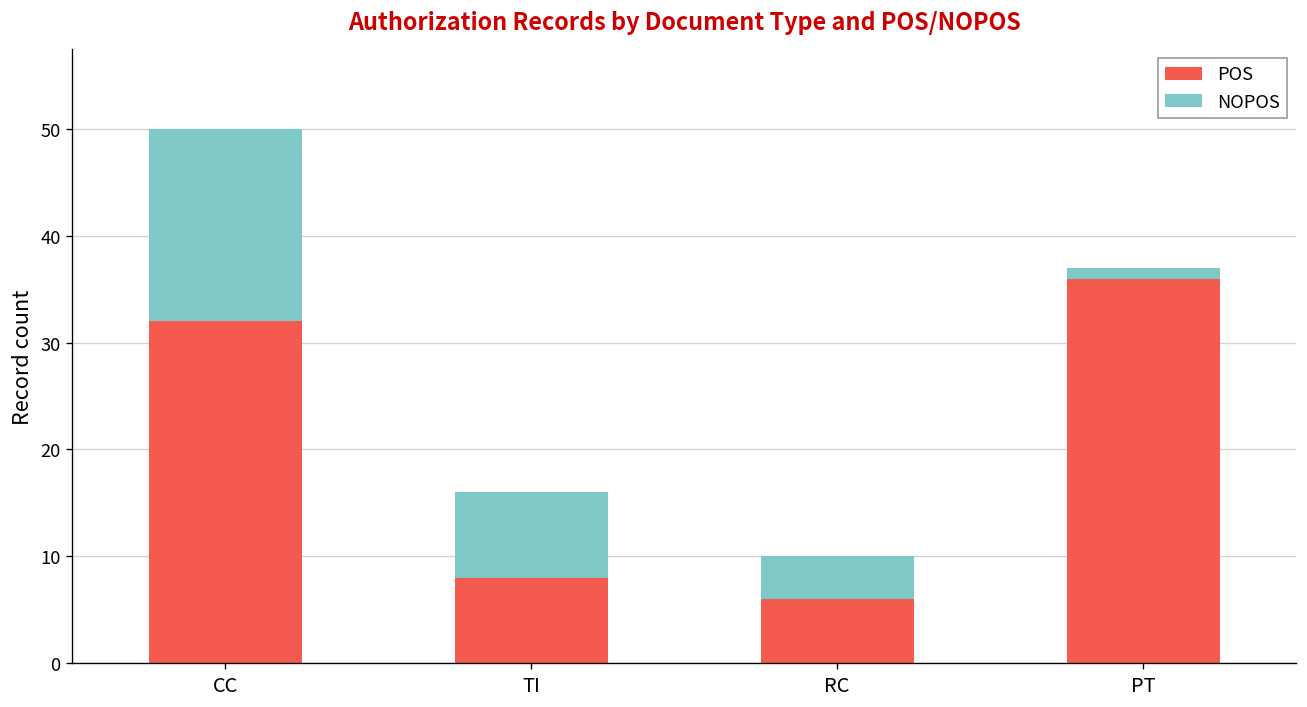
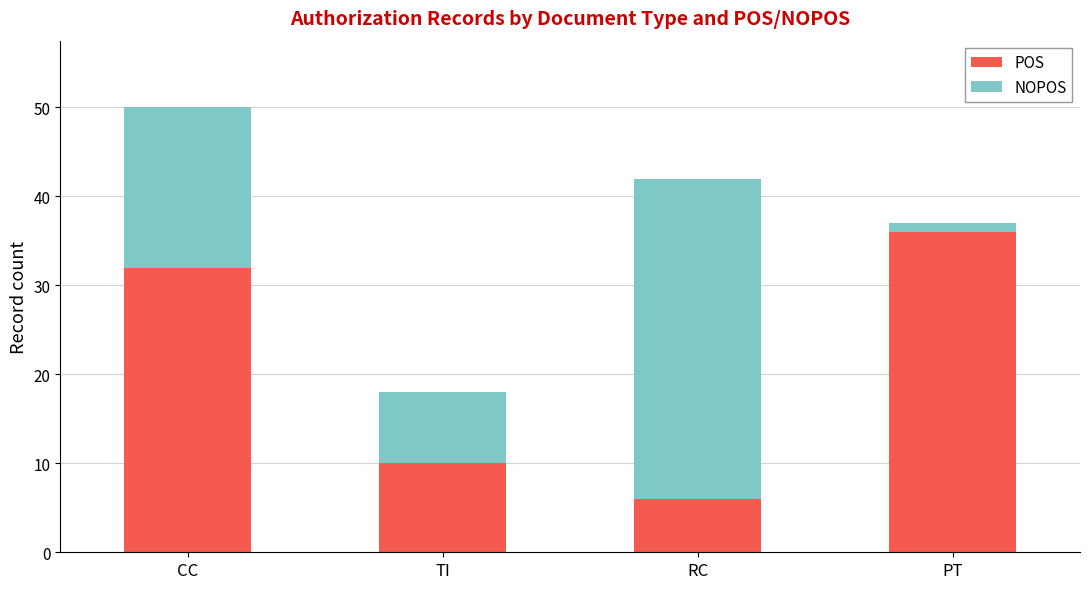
  {
    "POS": {
      "CC": 32,
-     "TI": 8,
+     "TI": 10,
      "RC": 6,
      "PT": 36
    },
    "NOPOS": {
      "CC": 18,
      "TI": 8,
-     "RC": 4,
+     "RC": 36,
      "PT": 1
    }
  }
